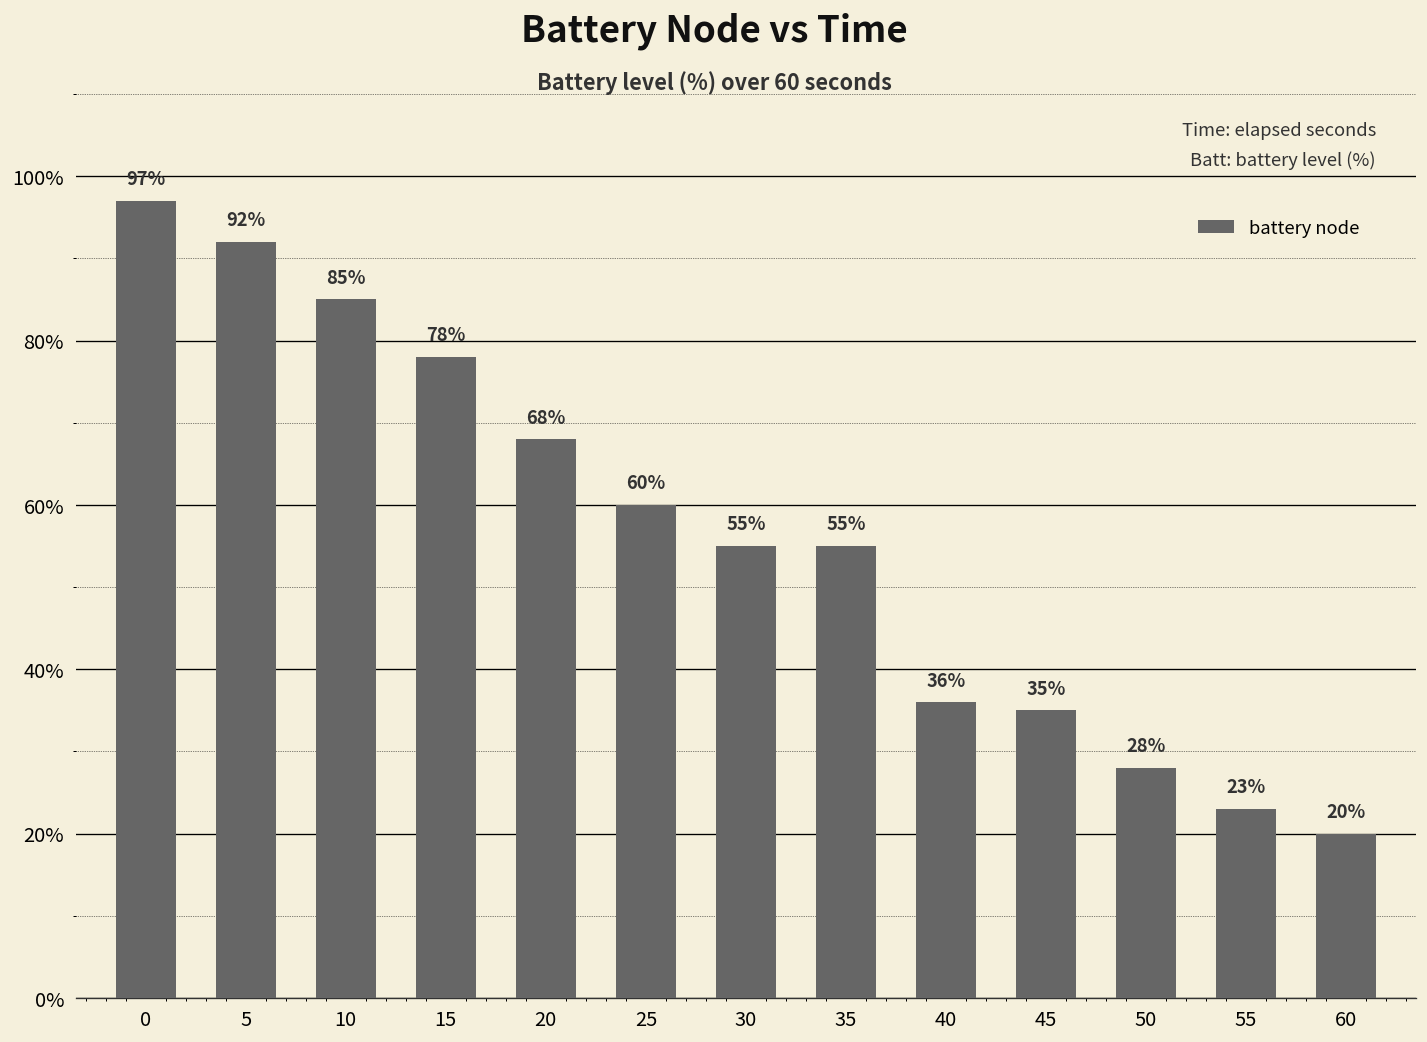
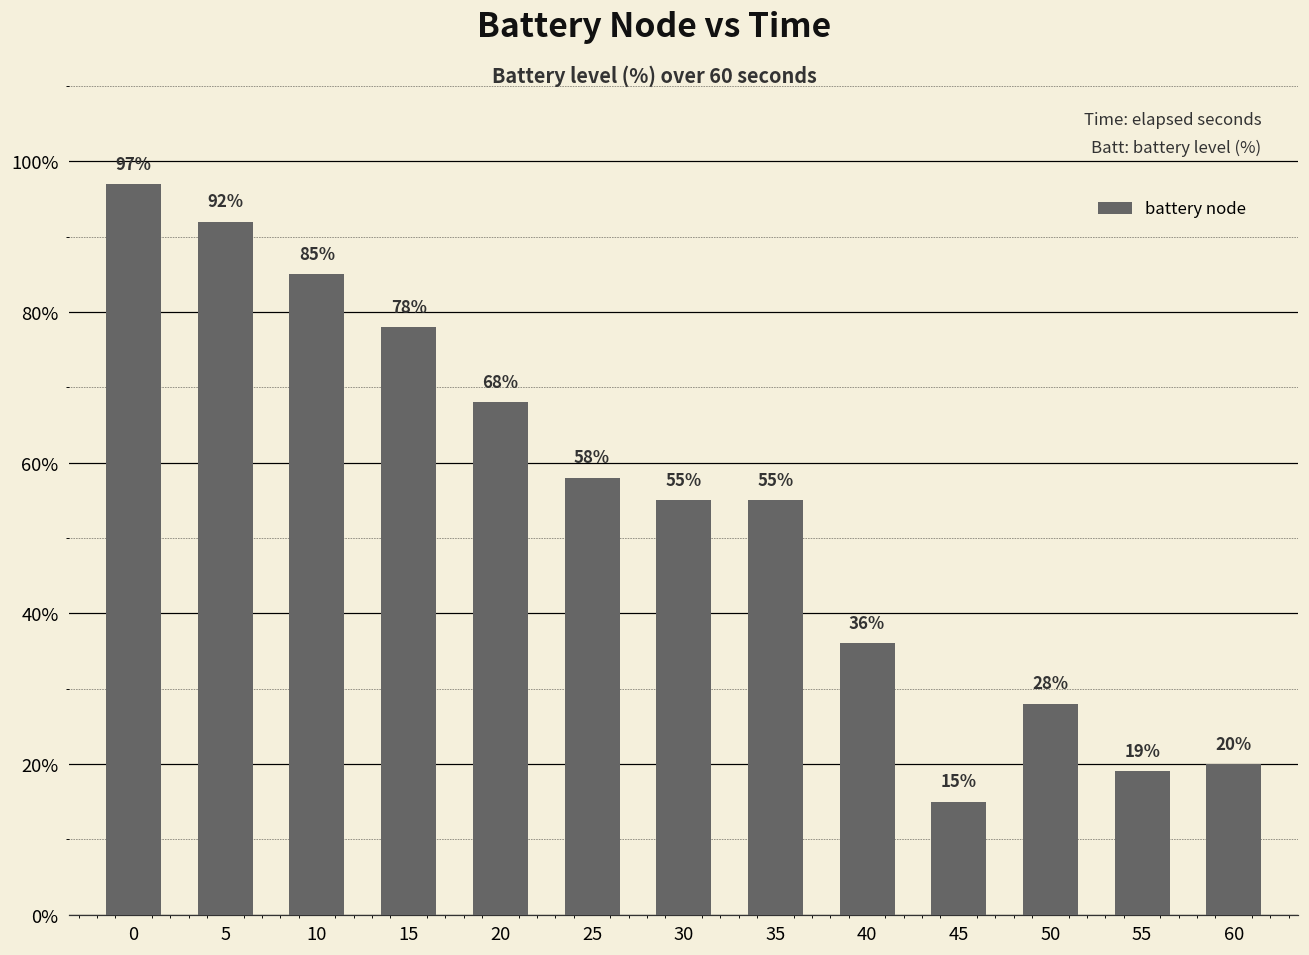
  {
    "0": "97%",
    "5": "92%",
    "10": "85%",
    "15": "78%",
    "20": "68%",
-   "25": "60%",
+   "25": "58%",
    "30": "55%",
    "35": "55%",
    "40": "36%",
-   "45": "35%",
+   "45": "15%",
    "50": "28%",
-   "55": "23%",
+   "55": "19%",
    "60": "20%"
  }
